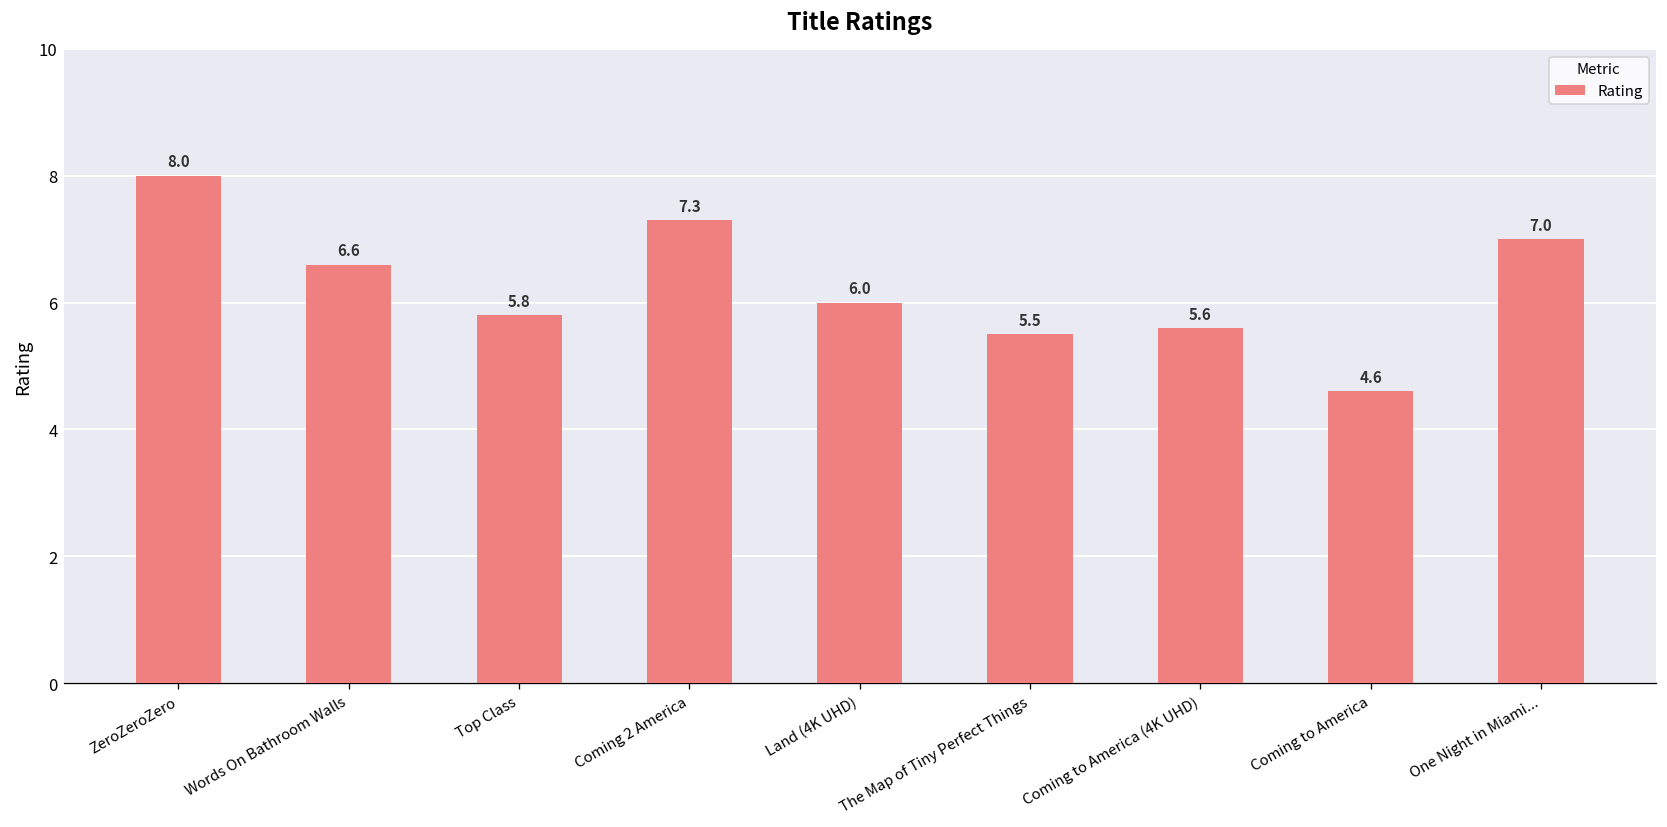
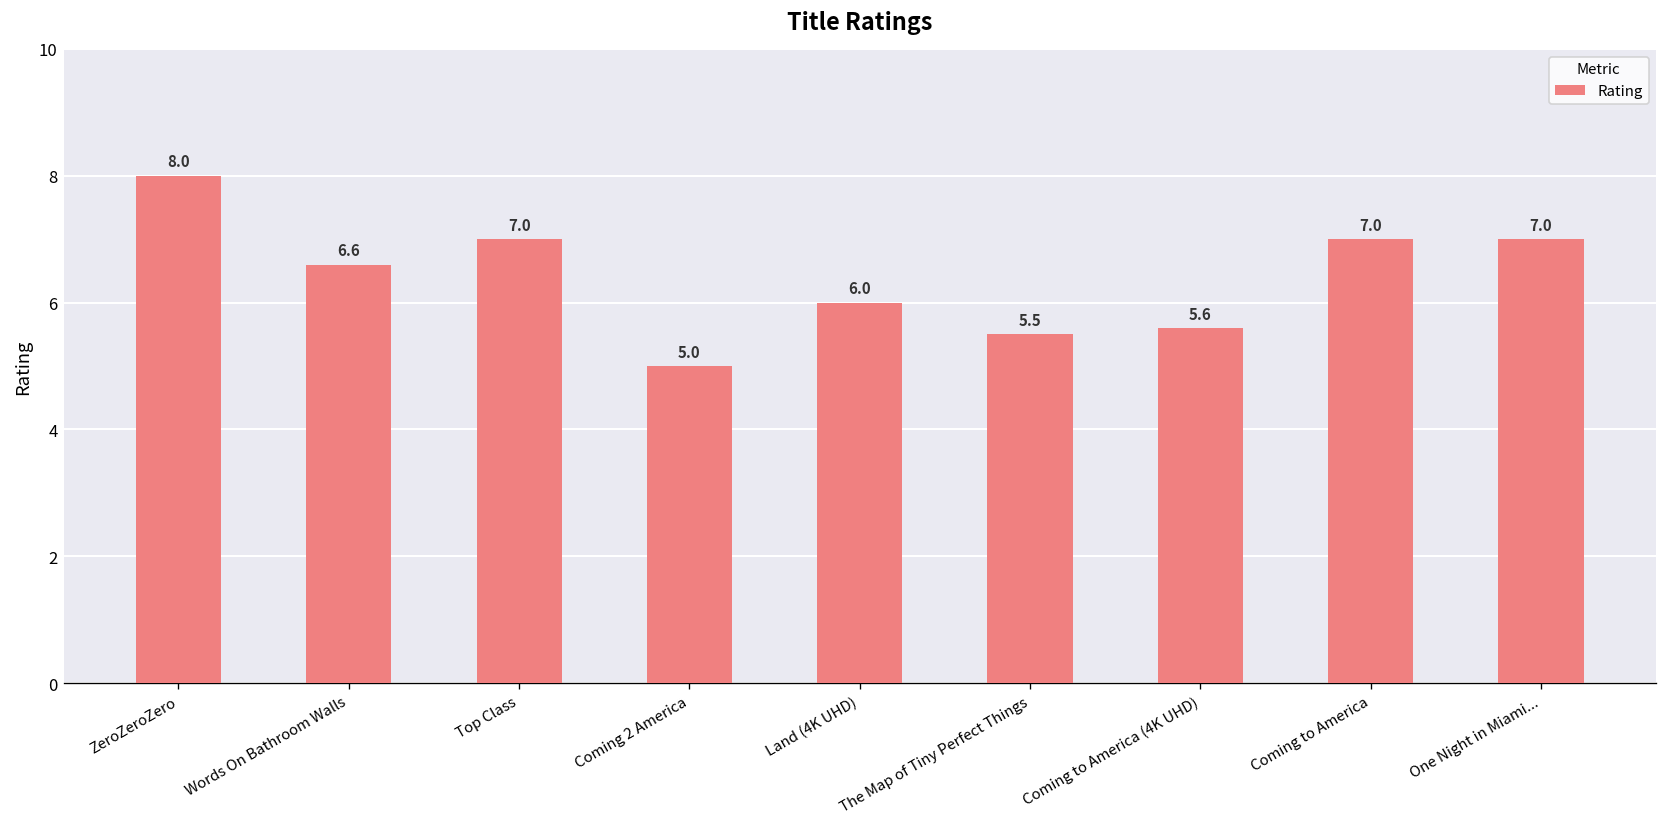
  {
    "ZeroZeroZero": 8.0,
    "Words On Bathroom Walls": 6.6,
-   "Top Class": 5.8,
-   "Coming 2 America": 7.3,
+   "Top Class": 7.0,
+   "Coming 2 America": 5.0,
    "Land (4K UHD)": 6.0,
    "The Map of Tiny Perfect Things": 5.5,
    "Coming to America (4K UHD)": 5.6,
-   "Coming to America": 4.6,
+   "Coming to America": 7.0,
    "One Night in Miami...": 7.0
  }
